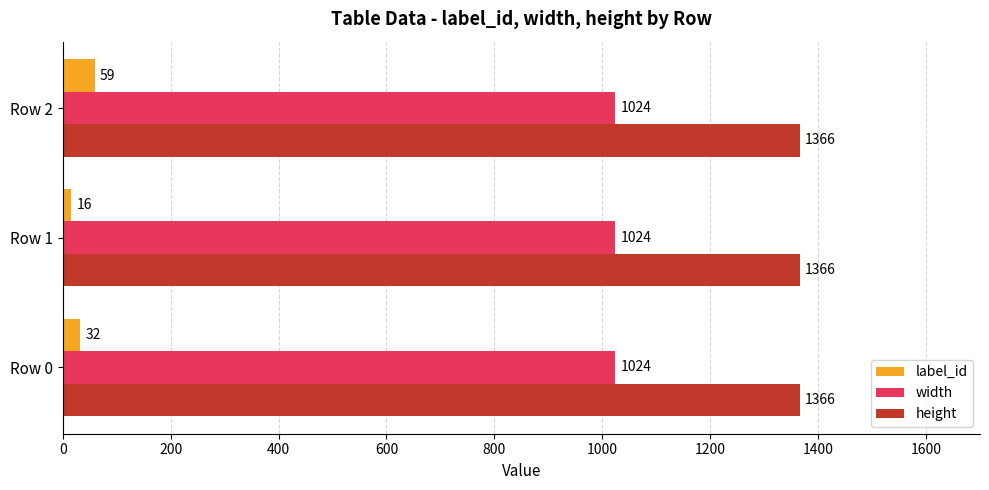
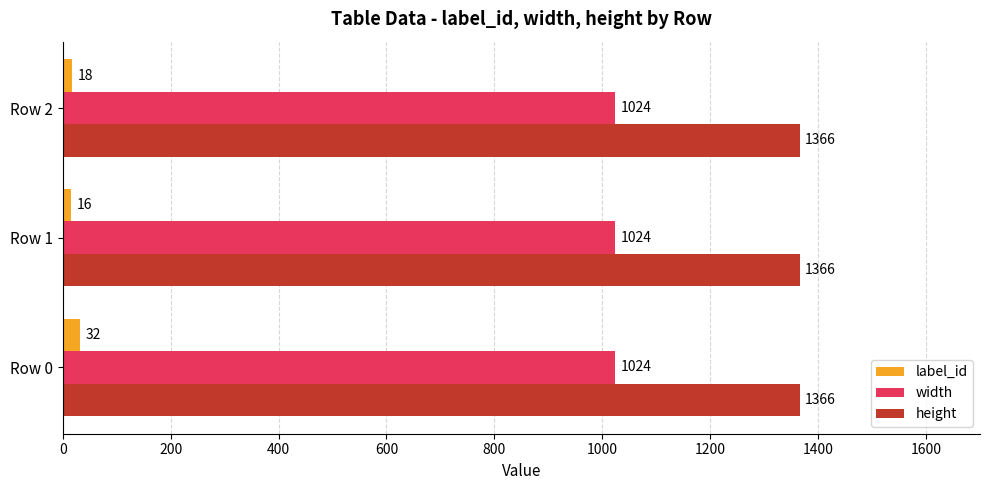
  {
    "label_id": {
-     "Row 2": 59,
+     "Row 2": 18,
      "Row 1": 16,
      "Row 0": 32
    },
    "width": {
      "Row 2": 1024,
      "Row 1": 1024,
      "Row 0": 1024
    },
    "height": {
      "Row 2": 1366,
      "Row 1": 1366,
      "Row 0": 1366
    }
  }
